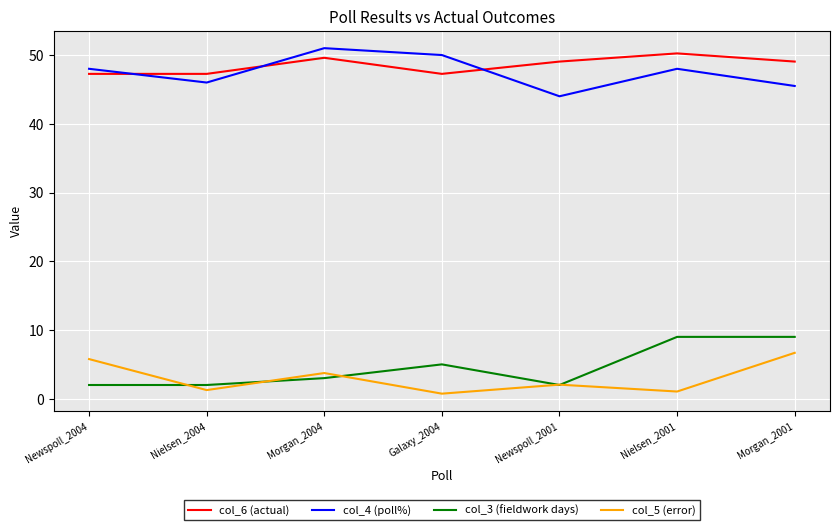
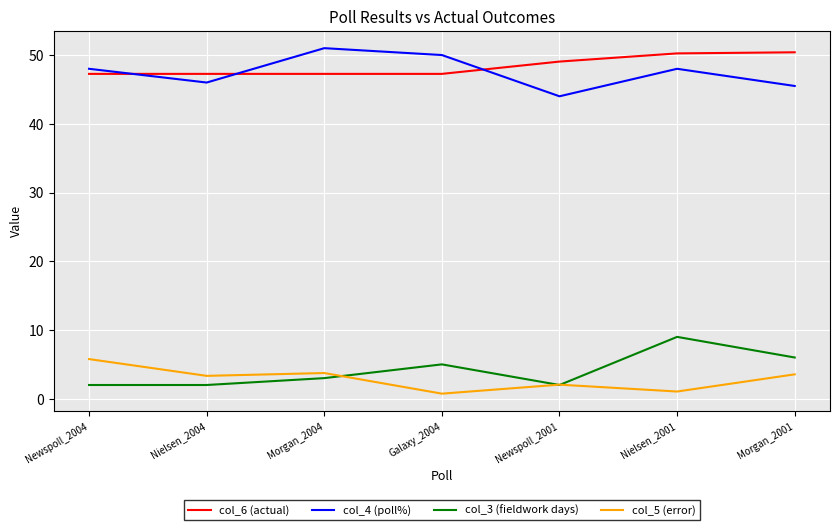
  {
    "col_6 (actual)": {
      "Newspoll_2004": 47,
      "Nielsen_2004": 47,
-     "Morgan_2004": 50,
+     "Morgan_2004": 47,
      "Galaxy_2004": 47,
      "Newspoll_2001": 49,
      "Nielsen_2001": 50,
-     "Morgan_2001": 49
+     "Morgan_2001": 50
    },
    "col_4 (poll%)": {
      "Newspoll_2004": 48,
      "Nielsen_2004": 46,
      "Morgan_2004": 51,
      "Galaxy_2004": 50,
      "Newspoll_2001": 44,
      "Nielsen_2001": 48,
      "Morgan_2001": 46
    },
    "col_3 (fieldwork days)": {
      "Newspoll_2004": 2,
      "Nielsen_2004": 2,
      "Morgan_2004": 3,
      "Galaxy_2004": 5,
      "Nielsen_2001": 9,
-     "Morgan_2001": 9
+     "Morgan_2001": 6
    },
    "col_5 (error)": {
      "Newspoll_2004": 6,
-     "Nielsen_2004": 1,
+     "Nielsen_2004": 3,
      "Morgan_2004": 4,
      "Galaxy_2004": 1,
      "Nielsen_2001": 1,
-     "Morgan_2001": 7
+     "Morgan_2001": 4
    }
  }
